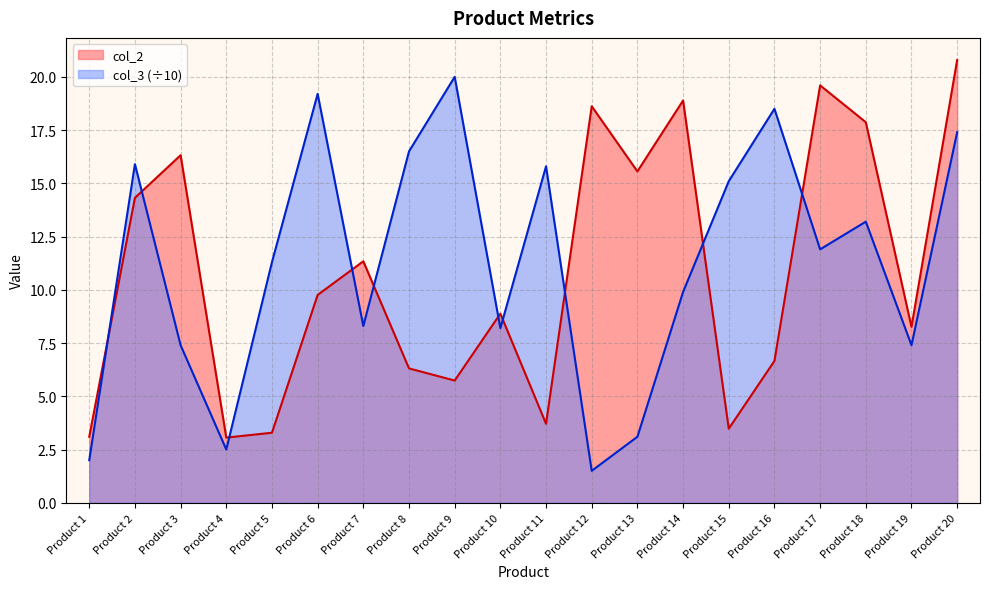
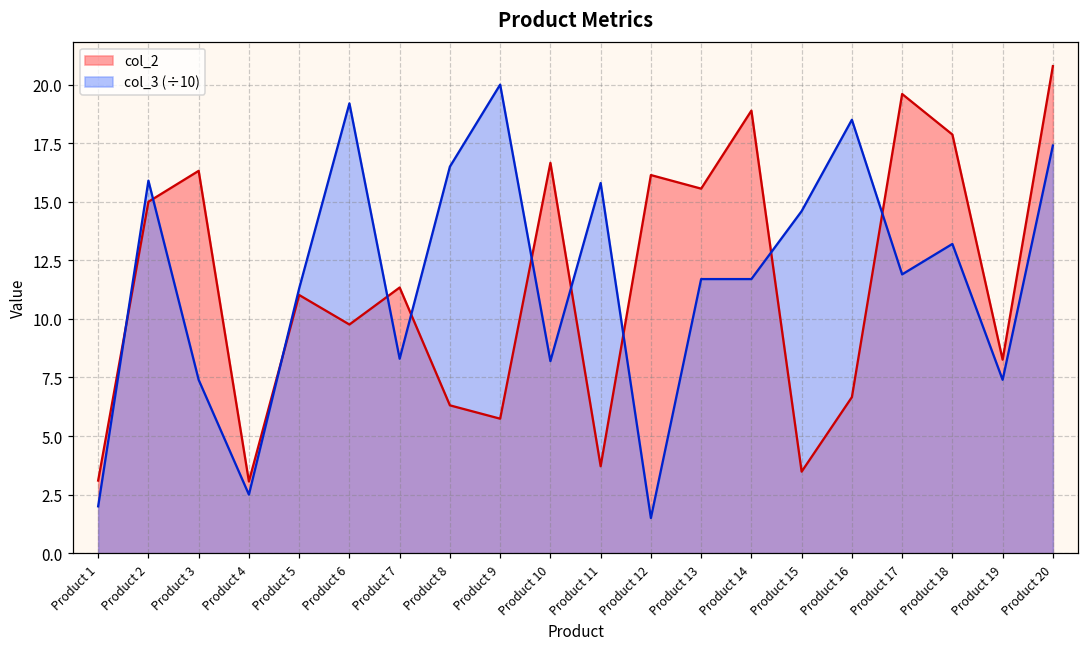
  {
    "col_2": {
      "Product 1": 3.1,
-     "Product 2": 14.3,
+     "Product 2": 15.0,
      "Product 3": 16.3,
      "Product 4": 3.1,
-     "Product 5": 3.3,
+     "Product 5": 11.0,
      "Product 6": 9.8,
      "Product 7": 11.3,
      "Product 8": 6.3,
      "Product 9": 5.7,
-     "Product 10": 8.9,
+     "Product 10": 16.7,
      "Product 11": 3.7,
-     "Product 12": 18.6,
+     "Product 12": 16.1,
      "Product 13": 15.6,
      "Product 14": 18.9,
      "Product 15": 3.5,
      "Product 16": 6.7,
      "Product 17": 19.6,
      "Product 18": 17.9,
      "Product 19": 8.3,
      "Product 20": 20.8
    },
    "col_3 (÷10)": {
      "Product 1": 2.0,
      "Product 2": 15.9,
      "Product 3": 7.4,
      "Product 4": 2.5,
      "Product 5": 11.3,
      "Product 6": 19.2,
      "Product 7": 8.3,
      "Product 8": 16.5,
      "Product 9": 20.0,
      "Product 10": 8.2,
      "Product 11": 15.8,
      "Product 12": 1.5,
-     "Product 13": 3.1,
-     "Product 14": 9.9,
-     "Product 15": 15.1,
+     "Product 13": 11.7,
+     "Product 14": 11.7,
+     "Product 15": 14.6,
      "Product 16": 18.5,
      "Product 17": 11.9,
      "Product 18": 13.2,
      "Product 19": 7.4,
      "Product 20": 17.4
    }
  }
